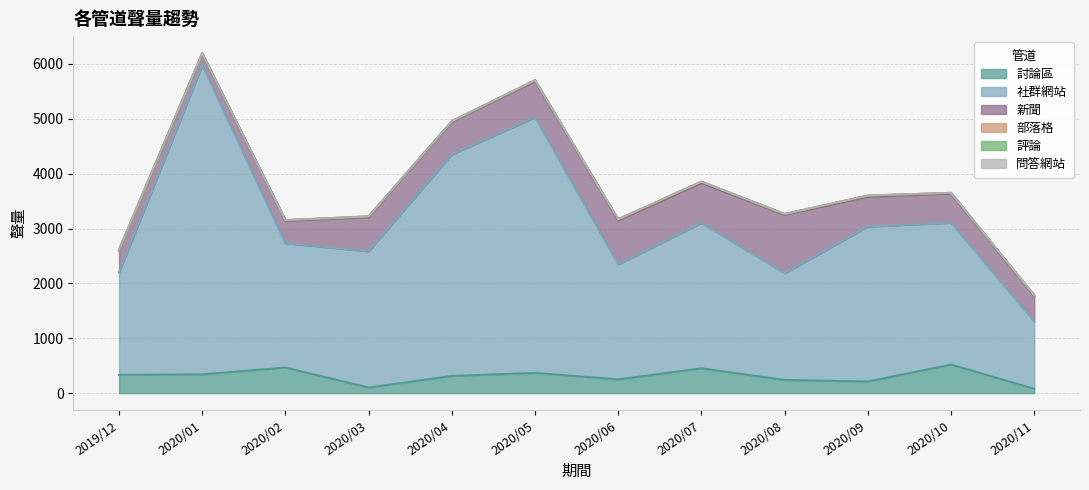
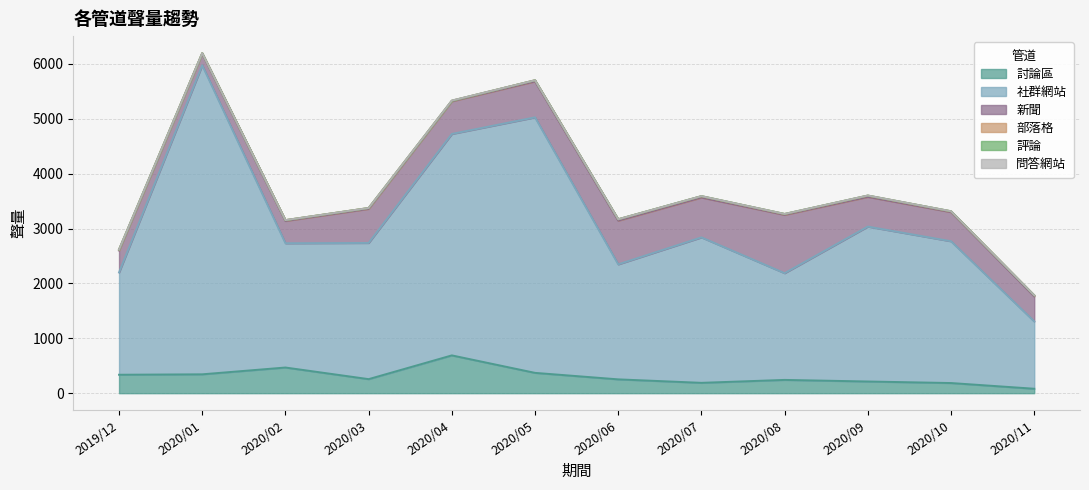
  {
    "討論區": {
      "2019/12": 300,
      "2020/01": 300,
      "2020/02": 500,
-     "2020/03": 100,
-     "2020/04": 300,
+     "2020/03": 300,
+     "2020/04": 700,
      "2020/05": 400,
      "2020/06": 300,
-     "2020/07": 500,
+     "2020/07": 200,
      "2020/08": 200,
      "2020/09": 200,
-     "2020/10": 500,
+     "2020/10": 200,
      "2020/11": 100
    }
  }
